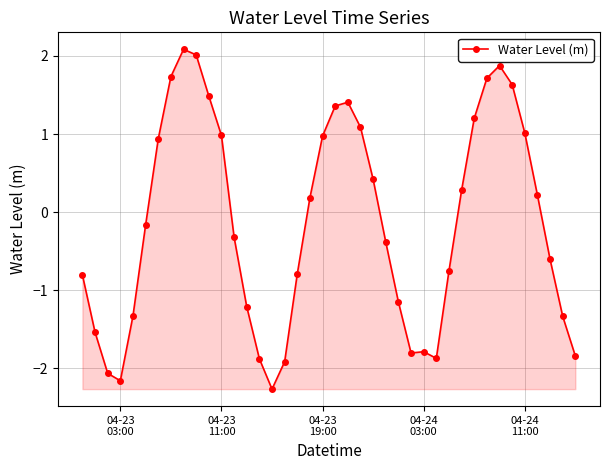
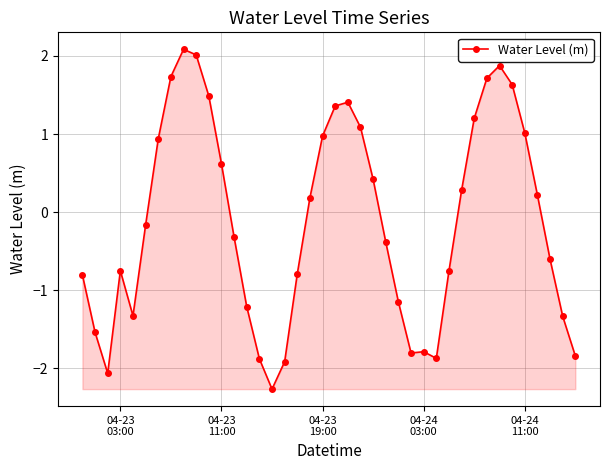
  {
-   "04-23 03:00": -2.2,
-   "04-23 11:00": 1.0,
+   "04-23 03:00": -0.8,
+   "04-23 11:00": 0.6,
    "04-23 19:00": 1.0,
    "04-24 03:00": -1.8,
    "04-24 11:00": 1.0
  }
